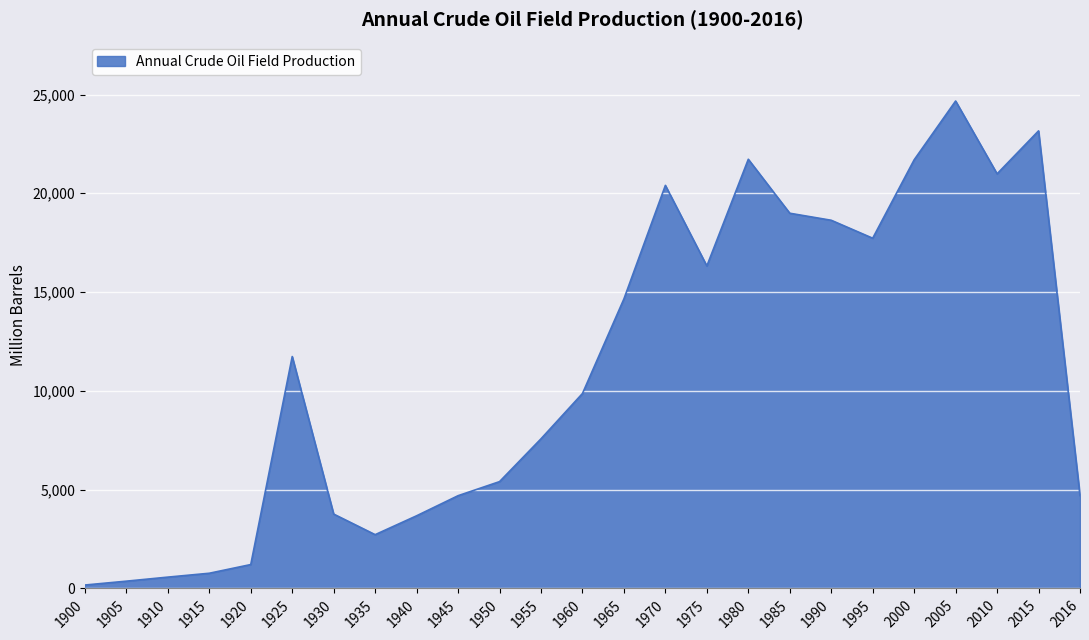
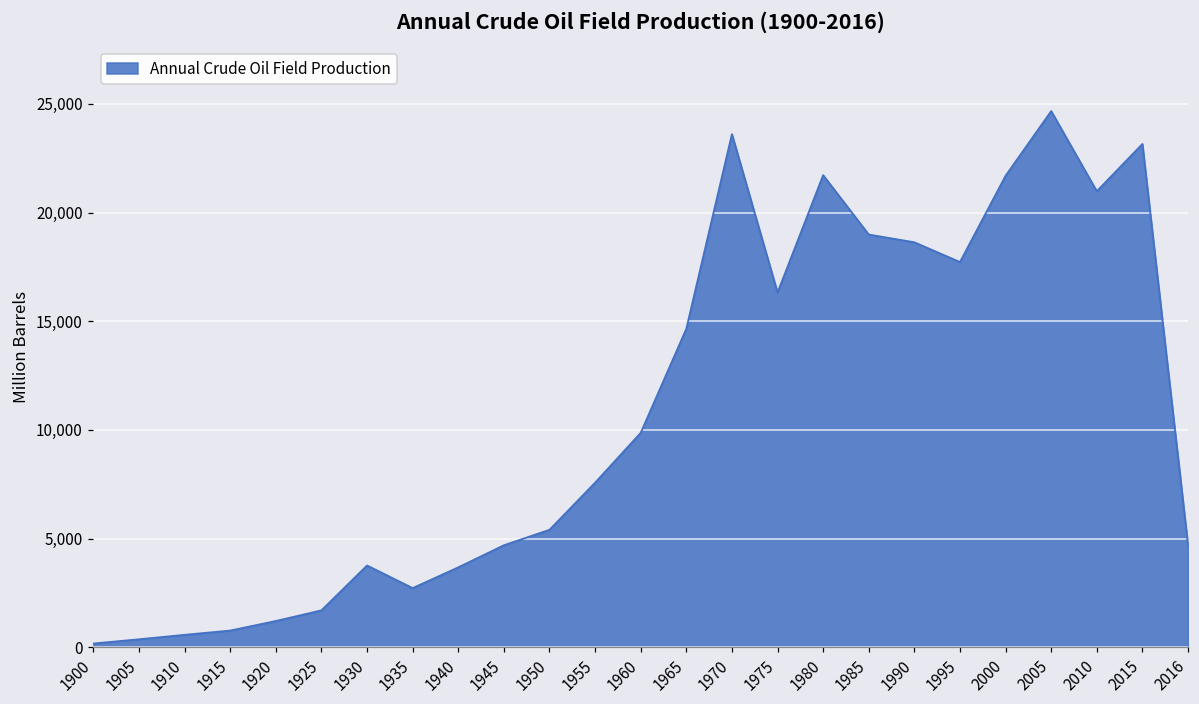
  {
    "1900": "200",
    "1905": "400",
    "1910": "600",
    "1915": "800",
    "1920": "1,200",
-   "1925": "11,700",
+   "1925": "1,700",
    "1930": "3,800",
    "1935": "2,700",
    "1940": "3,700",
    "1945": "4,700",
    "1950": "5,400",
    "1955": "7,600",
    "1960": "9,900",
    "1965": "14,700",
-   "1970": "20,400",
+   "1970": "23,600",
    "1975": "16,300",
    "1980": "21,700",
    "1985": "19,000",
    "1990": "18,600",
    "1995": "17,700",
    "2000": "21,700",
    "2005": "24,700",
    "2010": "21,000",
    "2015": "23,200",
    "2016": "4,700"
  }
